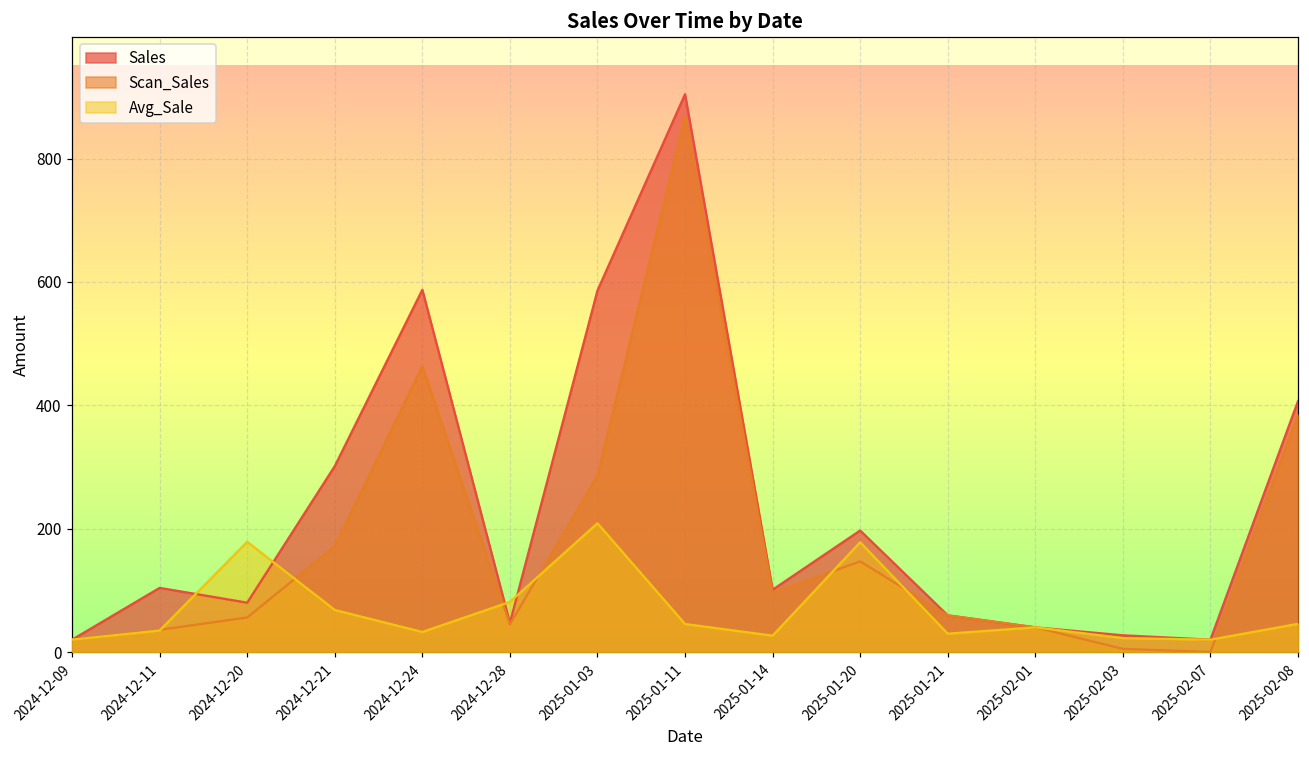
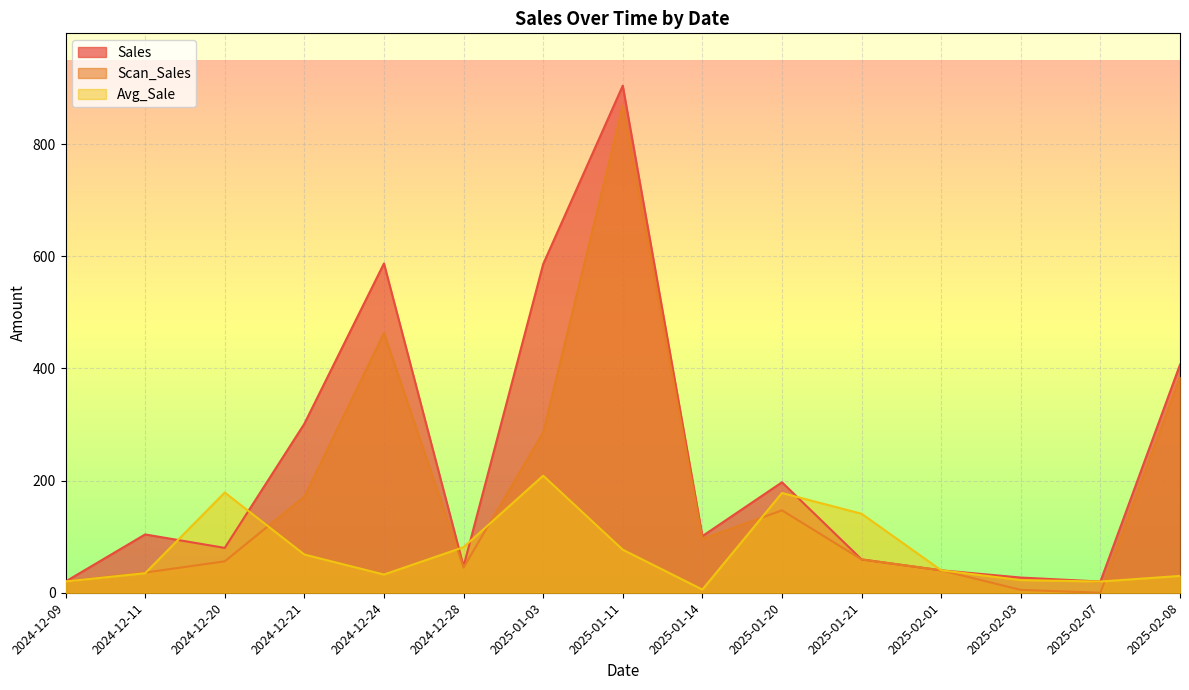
  {
    "Avg_Sale": {
      "2024-12-20": 180,
      "2024-12-21": 70,
      "2024-12-24": 30,
      "2024-12-28": 80,
      "2025-01-03": 210,
-     "2025-01-11": 50,
-     "2025-01-14": 30,
+     "2025-01-11": 80,
+     "2025-01-14": 10,
      "2025-01-20": 180,
-     "2025-01-21": 30,
-     "2025-02-08": 50
+     "2025-01-21": 140,
+     "2025-02-08": 30
    }
  }
